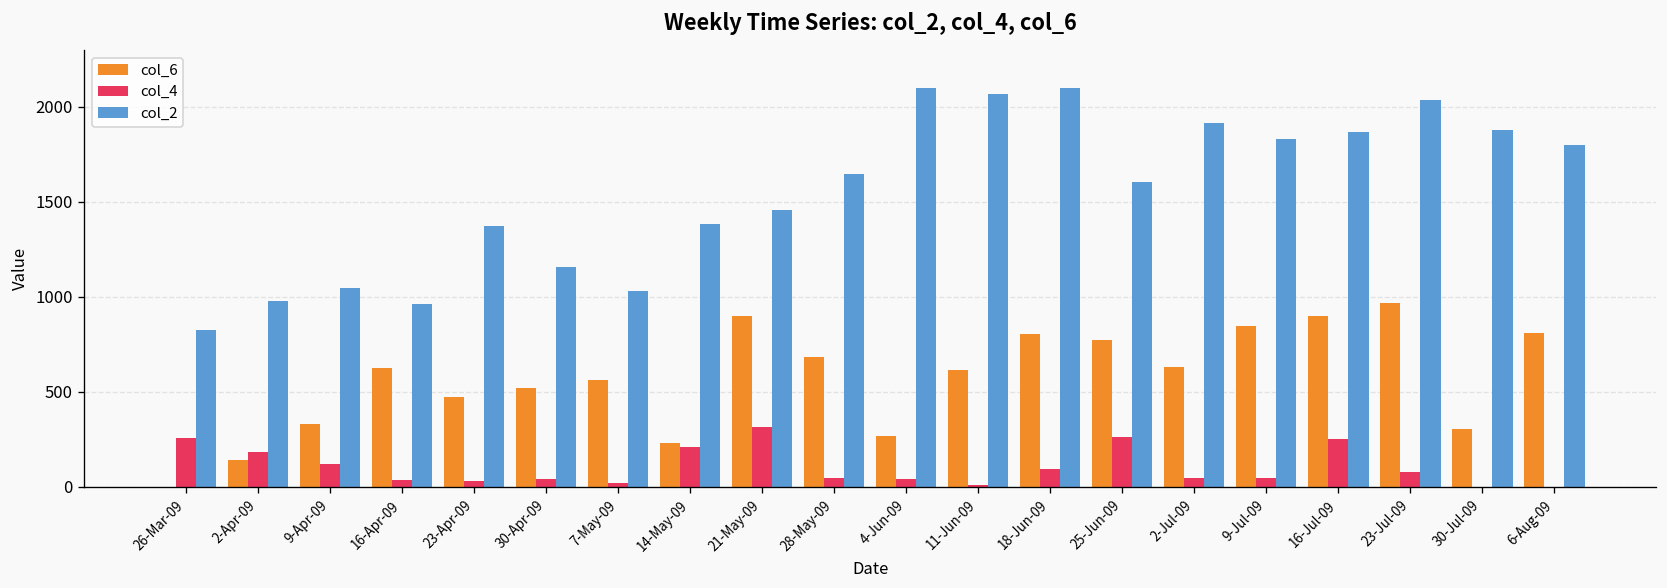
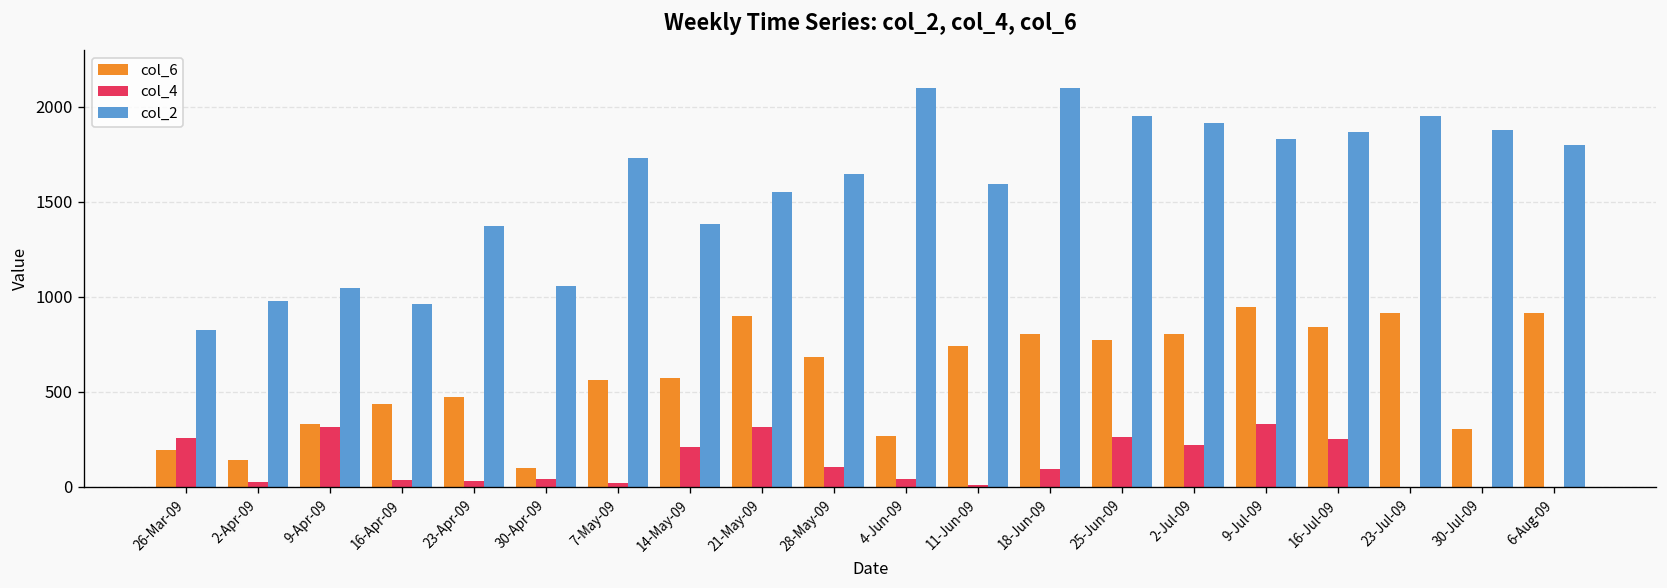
  {
    "col_6": {
-     "26-Mar-09": 0,
+     "26-Mar-09": 190,
      "2-Apr-09": 140,
      "9-Apr-09": 330,
-     "16-Apr-09": 630,
+     "16-Apr-09": 440,
      "23-Apr-09": 470,
-     "30-Apr-09": 520,
+     "30-Apr-09": 100,
      "7-May-09": 560,
-     "14-May-09": 230,
+     "14-May-09": 570,
      "21-May-09": 900,
      "28-May-09": 690,
      "4-Jun-09": 270,
-     "11-Jun-09": 610,
+     "11-Jun-09": 740,
      "18-Jun-09": 810,
      "25-Jun-09": 780,
-     "2-Jul-09": 630,
-     "9-Jul-09": 850,
-     "16-Jul-09": 900,
-     "23-Jul-09": 970,
+     "2-Jul-09": 800,
+     "9-Jul-09": 950,
+     "16-Jul-09": 840,
+     "23-Jul-09": 920,
      "30-Jul-09": 300,
-     "6-Aug-09": 810
+     "6-Aug-09": 920
    },
    "col_4": {
      "26-Mar-09": 260,
-     "2-Apr-09": 190,
-     "9-Apr-09": 120,
+     "2-Apr-09": 30,
+     "9-Apr-09": 320,
      "16-Apr-09": 40,
      "23-Apr-09": 30,
      "30-Apr-09": 40,
      "7-May-09": 20,
      "14-May-09": 210,
      "21-May-09": 320,
-     "28-May-09": 50,
+     "28-May-09": 110,
      "4-Jun-09": 40,
      "18-Jun-09": 100,
      "25-Jun-09": 260,
-     "2-Jul-09": 50,
-     "9-Jul-09": 50,
+     "2-Jul-09": 220,
+     "9-Jul-09": 330,
      "16-Jul-09": 250,
-     "23-Jul-09": 80,
+     "23-Jul-09": 0,
      "30-Jul-09": 0,
      "6-Aug-09": 0
    },
    "col_2": {
      "26-Mar-09": 830,
      "2-Apr-09": 980,
      "9-Apr-09": 1050,
      "16-Apr-09": 960,
      "23-Apr-09": 1380,
-     "30-Apr-09": 1160,
-     "7-May-09": 1030,
+     "30-Apr-09": 1060,
+     "7-May-09": 1730,
      "14-May-09": 1380,
-     "21-May-09": 1460,
+     "21-May-09": 1560,
      "28-May-09": 1650,
      "4-Jun-09": 2100,
-     "11-Jun-09": 2070,
+     "11-Jun-09": 1590,
      "18-Jun-09": 2100,
-     "25-Jun-09": 1610,
+     "25-Jun-09": 1950,
      "2-Jul-09": 1910,
      "9-Jul-09": 1830,
      "16-Jul-09": 1870,
-     "23-Jul-09": 2040,
+     "23-Jul-09": 1950,
      "30-Jul-09": 1880,
      "6-Aug-09": 1800
    }
  }
